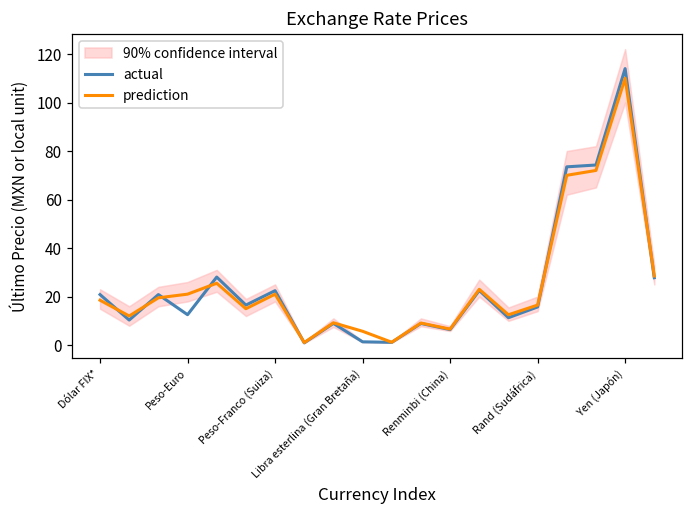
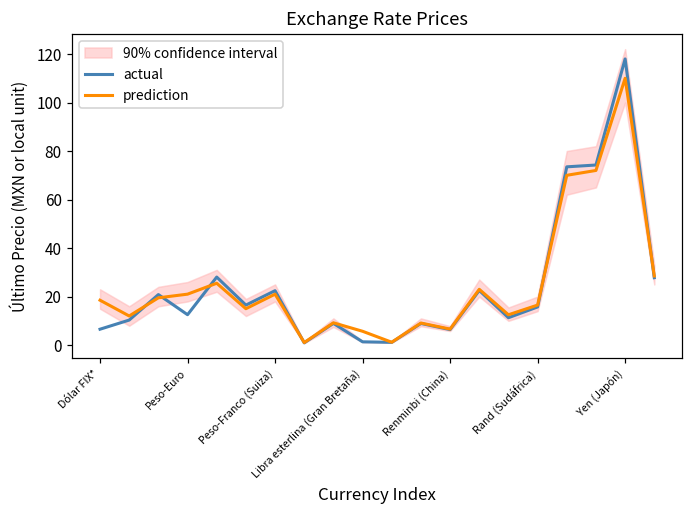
  {
    "actual": {
-     "Dólar FIX*": 21,
+     "Dólar FIX*": 7,
      "Peso-Euro": 13,
      "Peso-Franco (Suiza)": 22,
-     "Yen (Japón)": 114
+     "Yen (Japón)": 118
    },
    "prediction": {
      "Dólar FIX*": 19,
      "Peso-Euro": 21,
      "Peso-Franco (Suiza)": 21,
      "Libra esterlina (Gran Bretaña)": 6,
      "Yen (Japón)": 110
    }
  }
